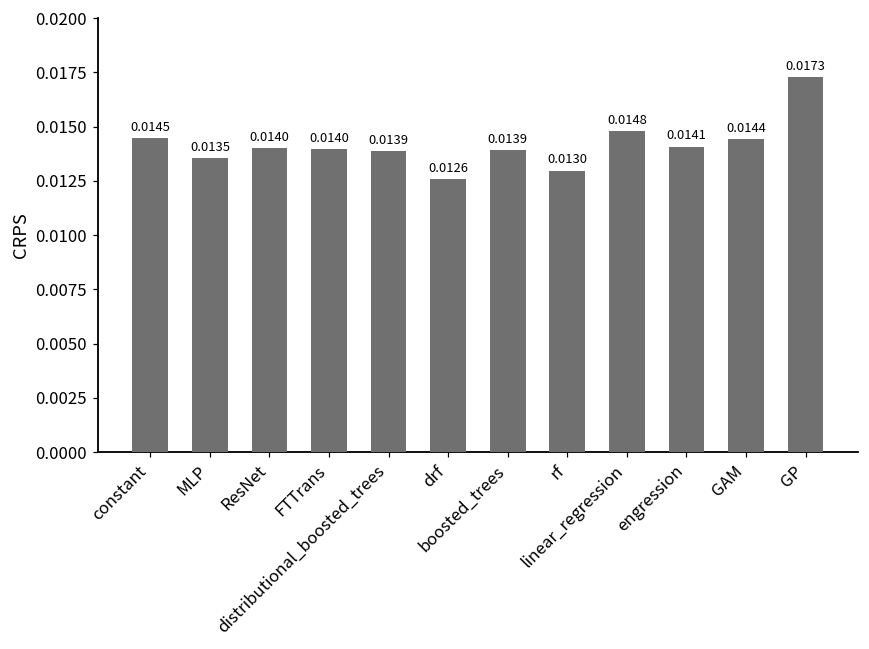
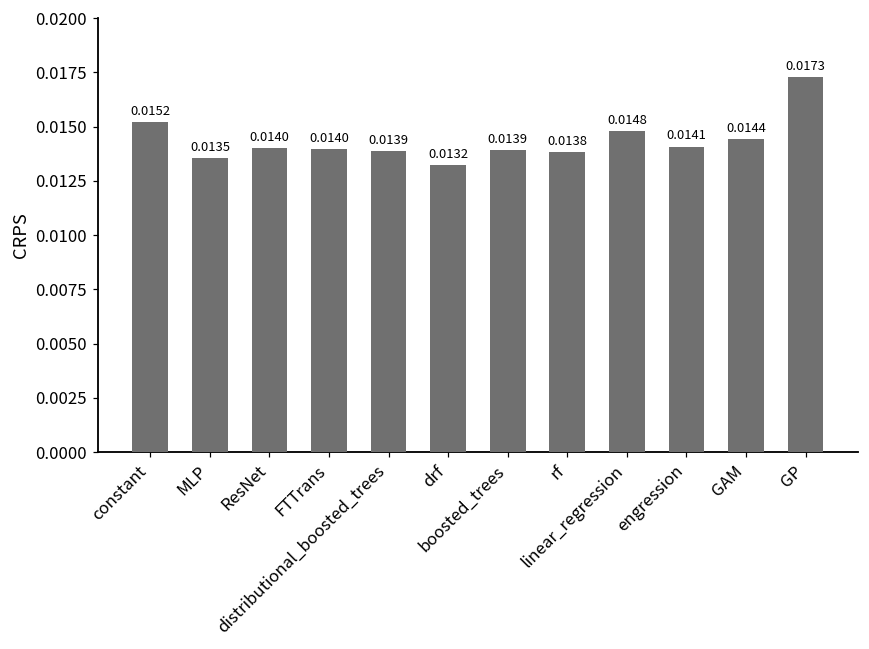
  {
-   "constant": 0.0145,
+   "constant": 0.0152,
    "MLP": 0.0135,
    "ResNet": 0.0140,
    "FTTrans": 0.0140,
    "distributional_boosted_trees": 0.0139,
-   "drf": 0.0126,
+   "drf": 0.0132,
    "boosted_trees": 0.0139,
-   "rf": 0.0130,
+   "rf": 0.0138,
    "linear_regression": 0.0148,
    "engression": 0.0141,
    "GAM": 0.0144,
    "GP": 0.0173
  }
